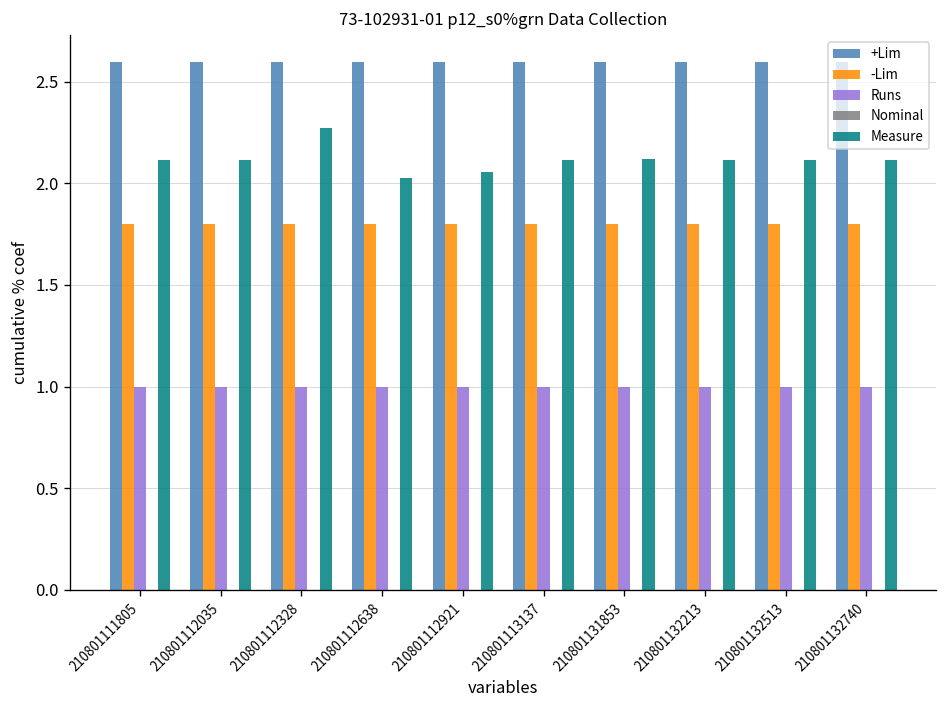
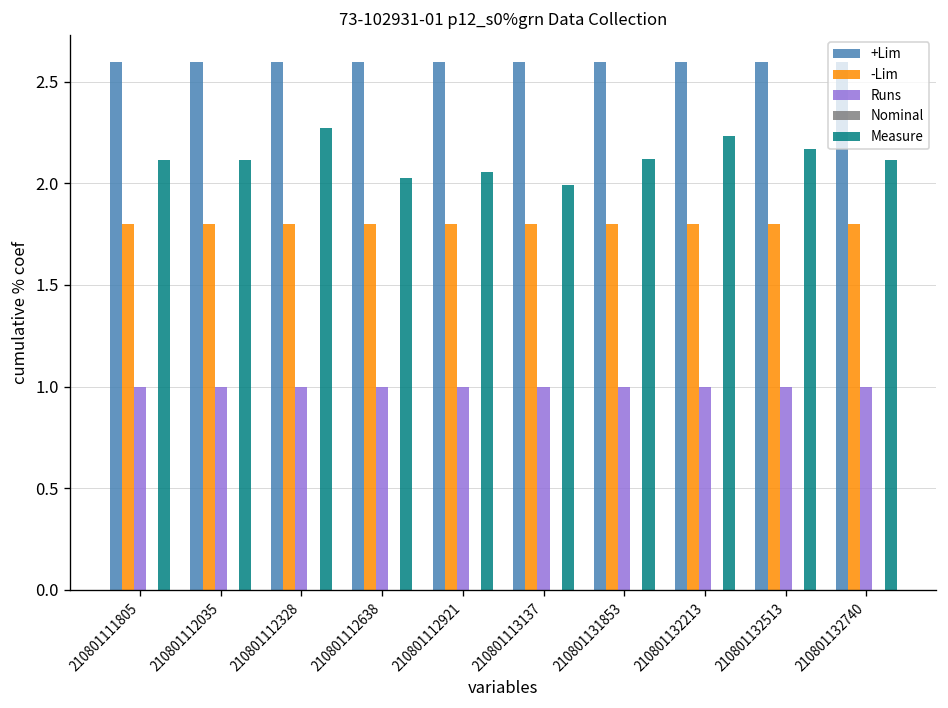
  {
    "+Lim": {
      "210801111805": 2.60,
      "210801112035": 2.60,
      "210801112328": 2.60,
      "210801112638": 2.60,
      "210801112921": 2.60,
      "210801113137": 2.60,
      "210801131853": 2.60,
      "210801132213": 2.60,
      "210801132513": 2.60
    },
    "-Lim": {
      "210801111805": 1.80,
      "210801112035": 1.80,
      "210801112328": 1.80,
      "210801112638": 1.80,
      "210801112921": 1.80,
      "210801113137": 1.80,
      "210801131853": 1.80,
      "210801132213": 1.80,
      "210801132513": 1.80,
      "210801132740": 1.80
    },
    "Runs": {
      "210801111805": 1.00,
      "210801112035": 1.00,
      "210801112328": 1.00,
      "210801112638": 1.00,
      "210801112921": 1.00,
      "210801113137": 1.00,
      "210801131853": 1.00,
      "210801132213": 1.00,
      "210801132513": 1.00,
      "210801132740": 1.00
    },
    "Nominal": {
      "210801111805": 0.00,
      "210801112035": 0.00,
      "210801112328": 0.00,
      "210801112638": 0.00,
      "210801112921": 0.00,
      "210801113137": 0.00,
      "210801131853": 0.00,
      "210801132213": 0.00,
      "210801132513": 0.00,
      "210801132740": 0.00
    },
    "Measure": {
      "210801111805": 2.11,
      "210801112035": 2.11,
      "210801112328": 2.28,
      "210801112638": 2.03,
      "210801112921": 2.05,
-     "210801113137": 2.11,
+     "210801113137": 1.99,
      "210801131853": 2.12,
-     "210801132213": 2.12,
-     "210801132513": 2.12,
+     "210801132213": 2.23,
+     "210801132513": 2.17,
      "210801132740": 2.12
    }
  }
